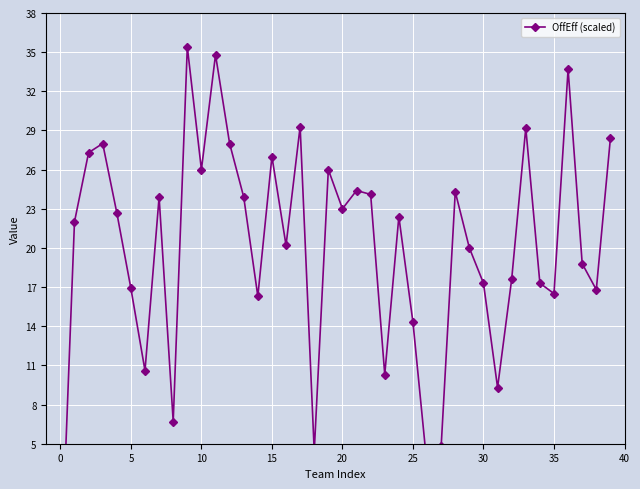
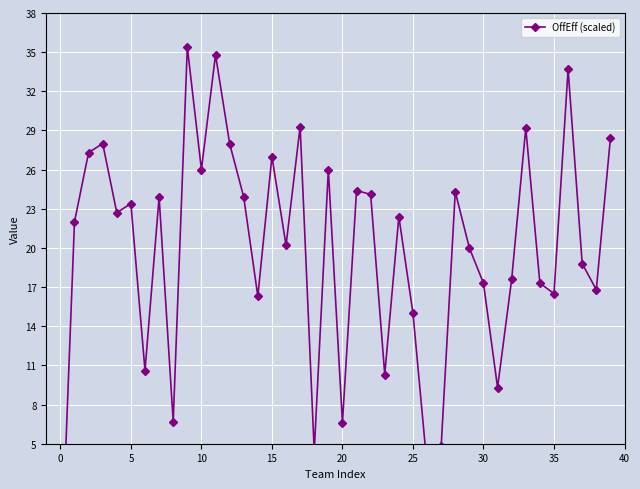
  {
-   "5": 16.9,
+   "5": 23.4,
    "10": 26.0,
    "15": 27.0,
-   "20": 23.0,
-   "25": 14.3,
+   "20": 6.6,
+   "25": 15.0,
    "30": 17.3,
    "35": 16.5
  }
